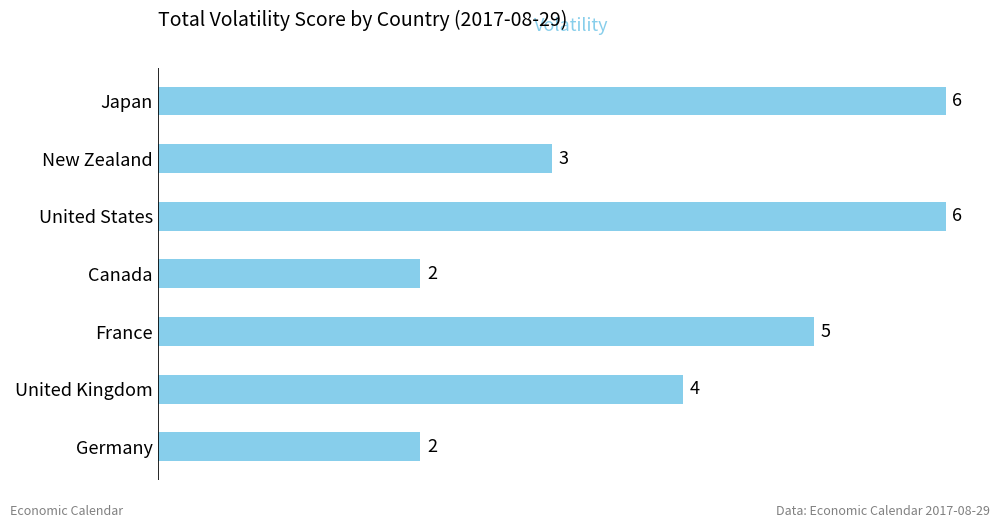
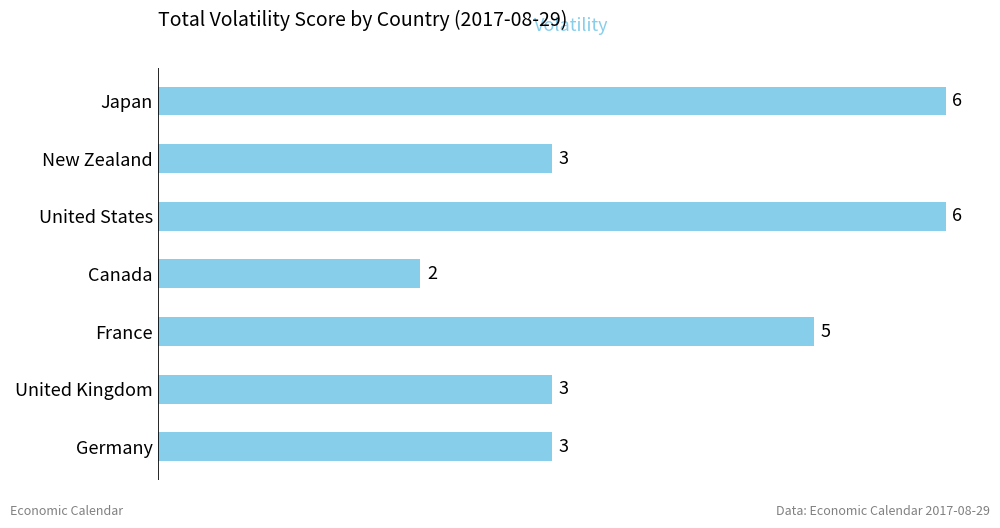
  {
    "Japan": 6,
    "New Zealand": 3,
    "United States": 6,
    "Canada": 2,
    "France": 5,
-   "United Kingdom": 4,
-   "Germany": 2
+   "United Kingdom": 3,
+   "Germany": 3
  }
